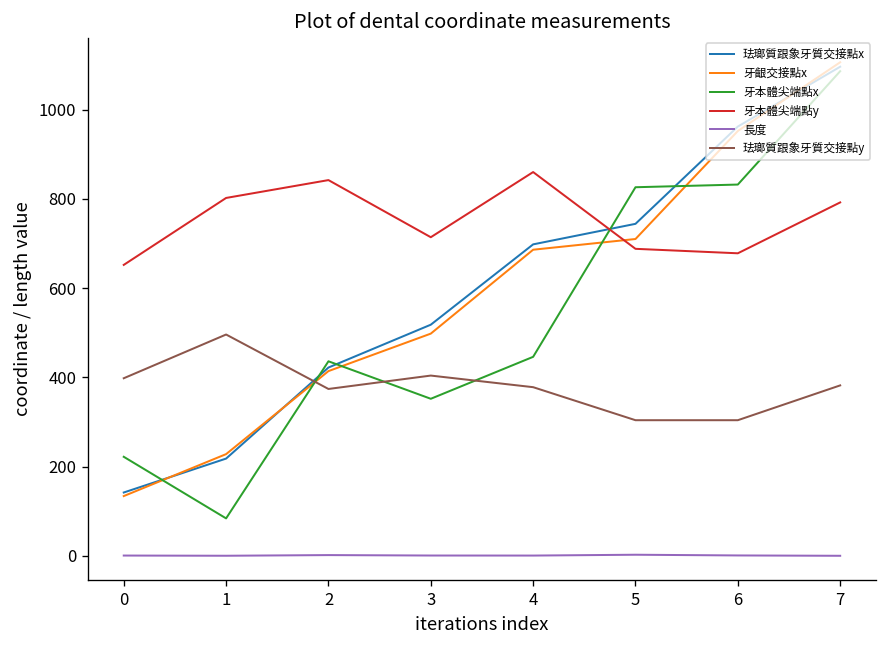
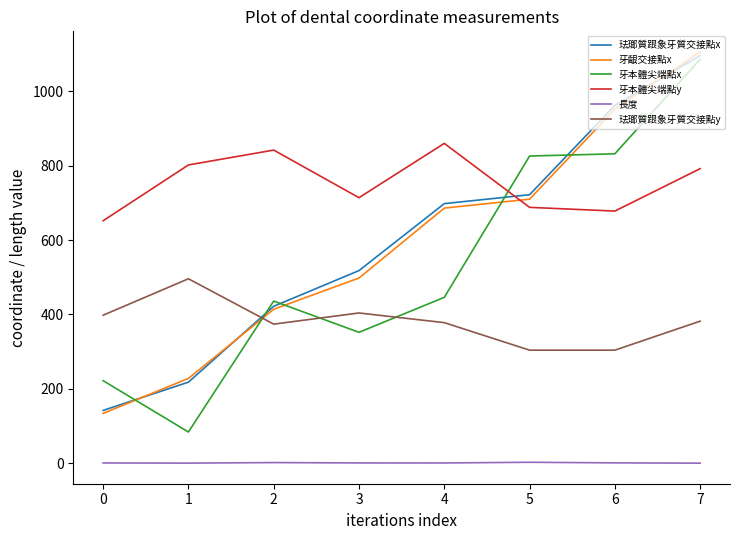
  {
    "珐瑯質跟象牙質交接點x": {
      "0": 140,
      "1": 220,
      "2": 420,
      "3": 520,
      "4": 700,
-     "5": 740
+     "5": 720
    },
    "牙齦交接點x": {
      "0": 130,
      "1": 230,
      "2": 410,
      "3": 500,
      "4": 690,
      "5": 710
    },
    "牙本體尖端點x": {
      "0": 220,
      "1": 80,
      "2": 440,
      "3": 350,
      "4": 450,
      "5": 830,
      "6": 830
    },
    "牙本體尖端點y": {
      "0": 650,
      "1": 800,
      "2": 840,
      "3": 710,
      "4": 860,
      "5": 690,
      "6": 680,
      "7": 790
    },
    "長度": {
      "0": 0,
      "1": 0,
      "2": 0,
      "3": 0,
      "4": 0,
      "5": 0,
      "6": 0,
      "7": 0
    },
    "珐瑯質跟象牙質交接點y": {
      "0": 400,
      "1": 500,
      "2": 370,
      "3": 400,
      "4": 380,
      "5": 300,
      "6": 300,
      "7": 380
    }
  }
